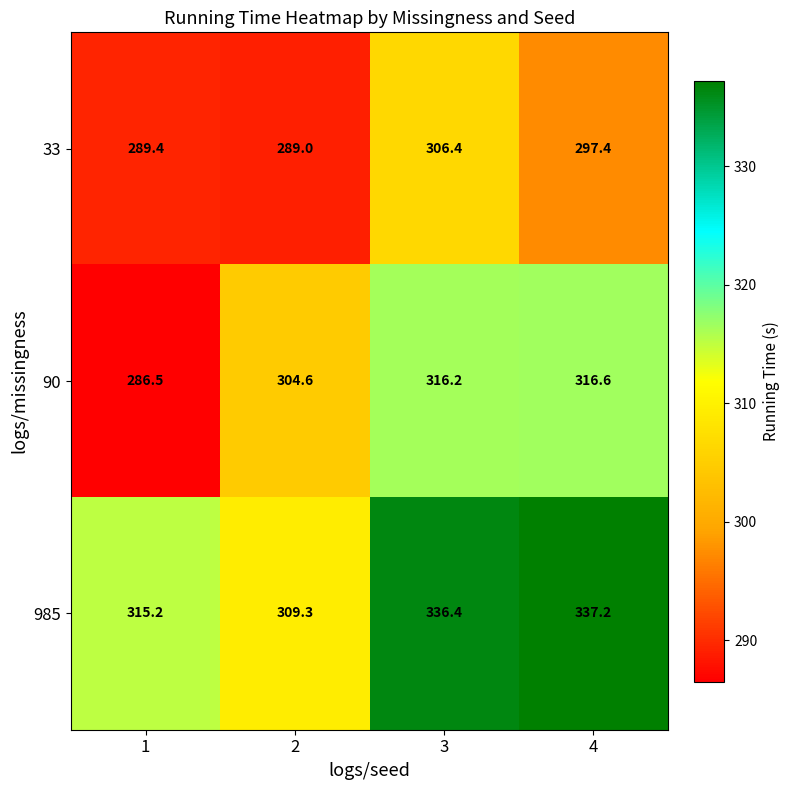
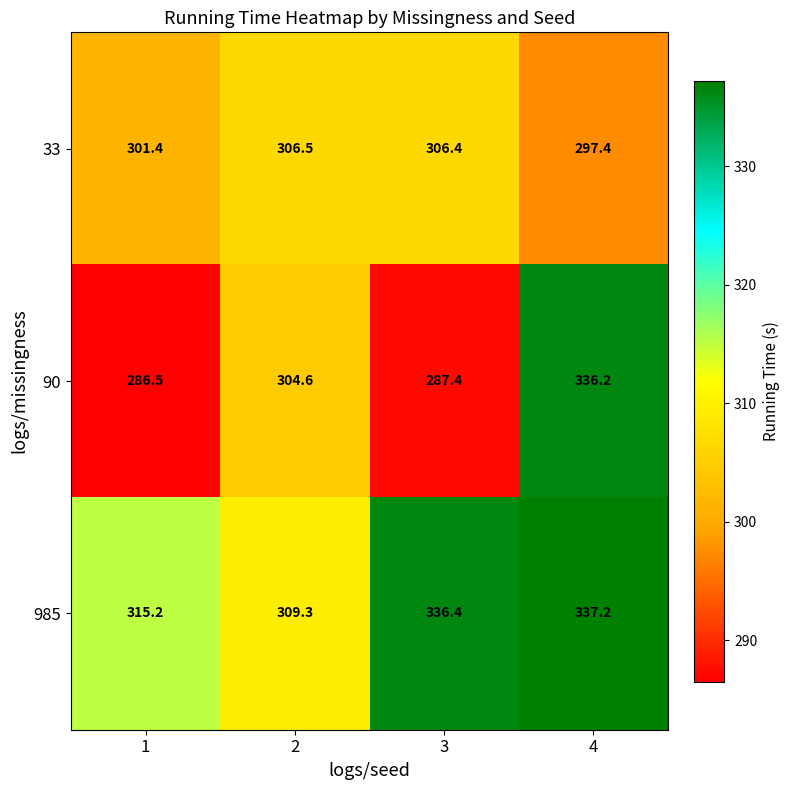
  {
    "33": {
-     "1": 289.4,
-     "2": 289.0,
+     "1": 301.4,
+     "2": 306.5,
      "3": 306.4,
      "4": 297.4
    },
    "90": {
      "1": 286.5,
      "2": 304.6,
-     "3": 316.2,
-     "4": 316.6
+     "3": 287.4,
+     "4": 336.2
    },
    "985": {
      "1": 315.2,
      "2": 309.3,
      "3": 336.4,
      "4": 337.2
    }
  }
